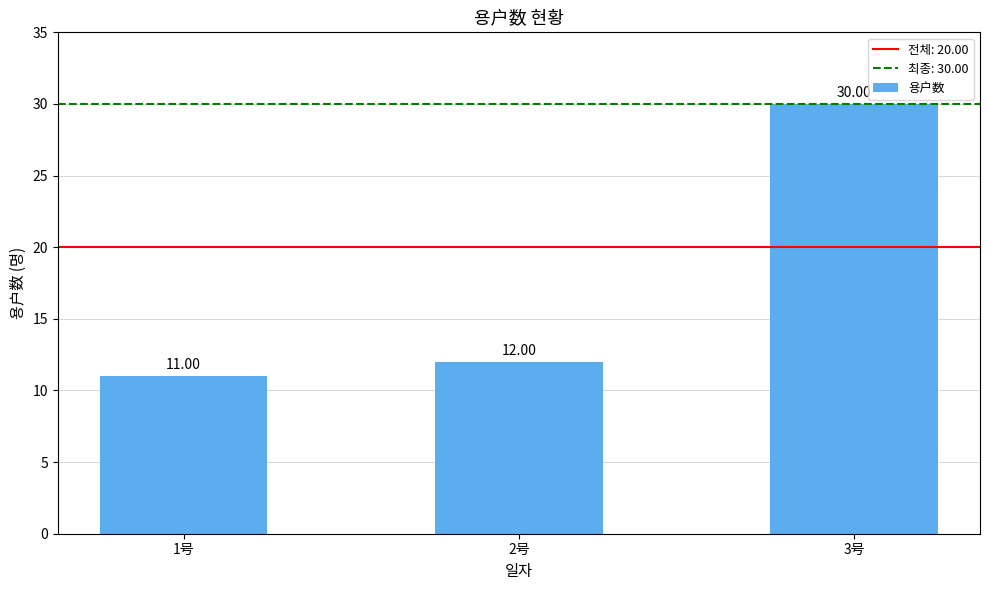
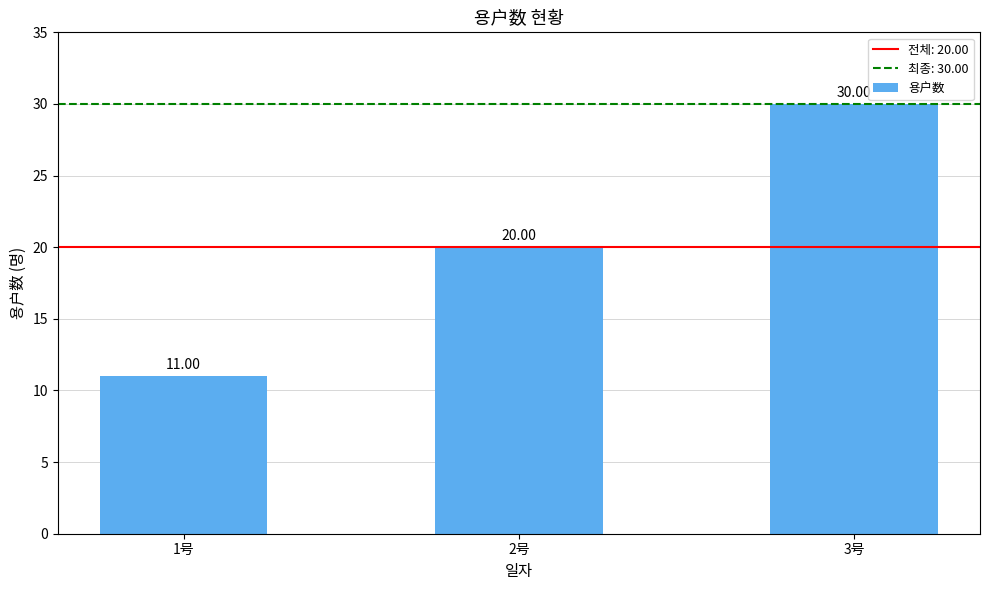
  {
    "1号": 11.00,
-   "2号": 12.00
+   "2号": 20.00
  }
